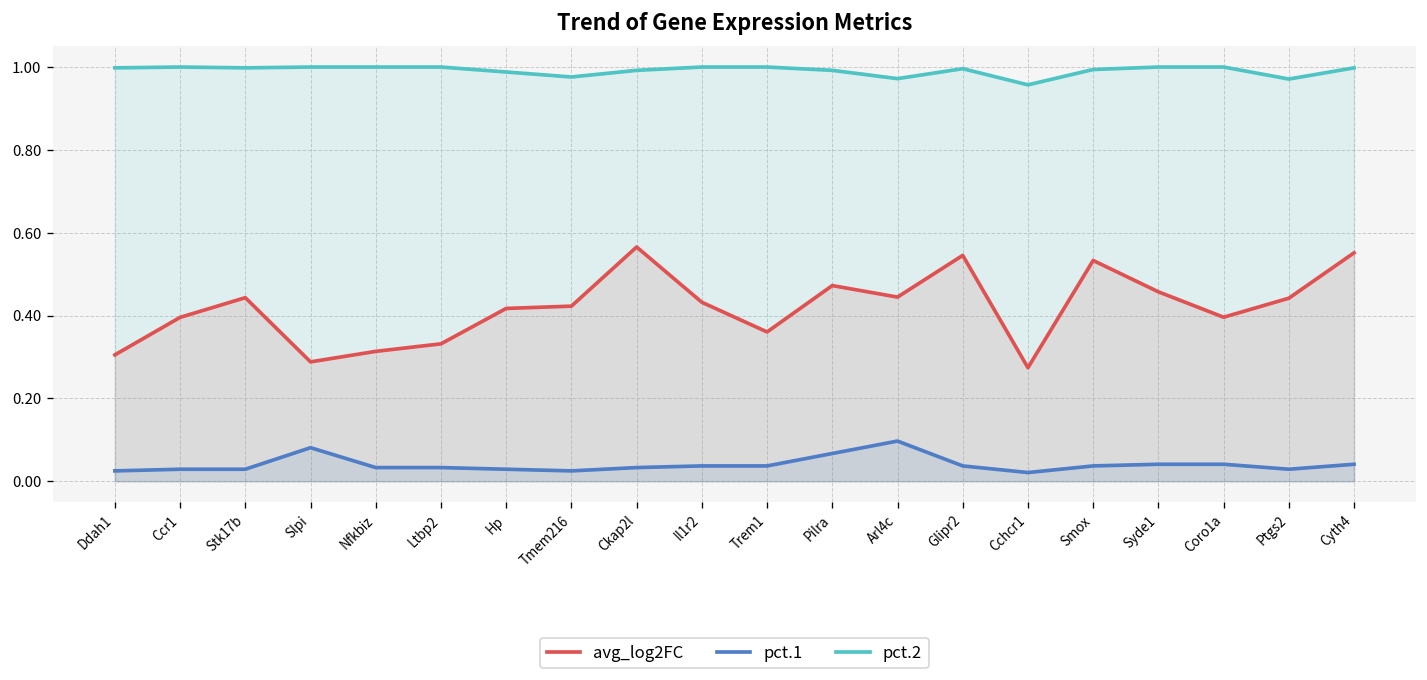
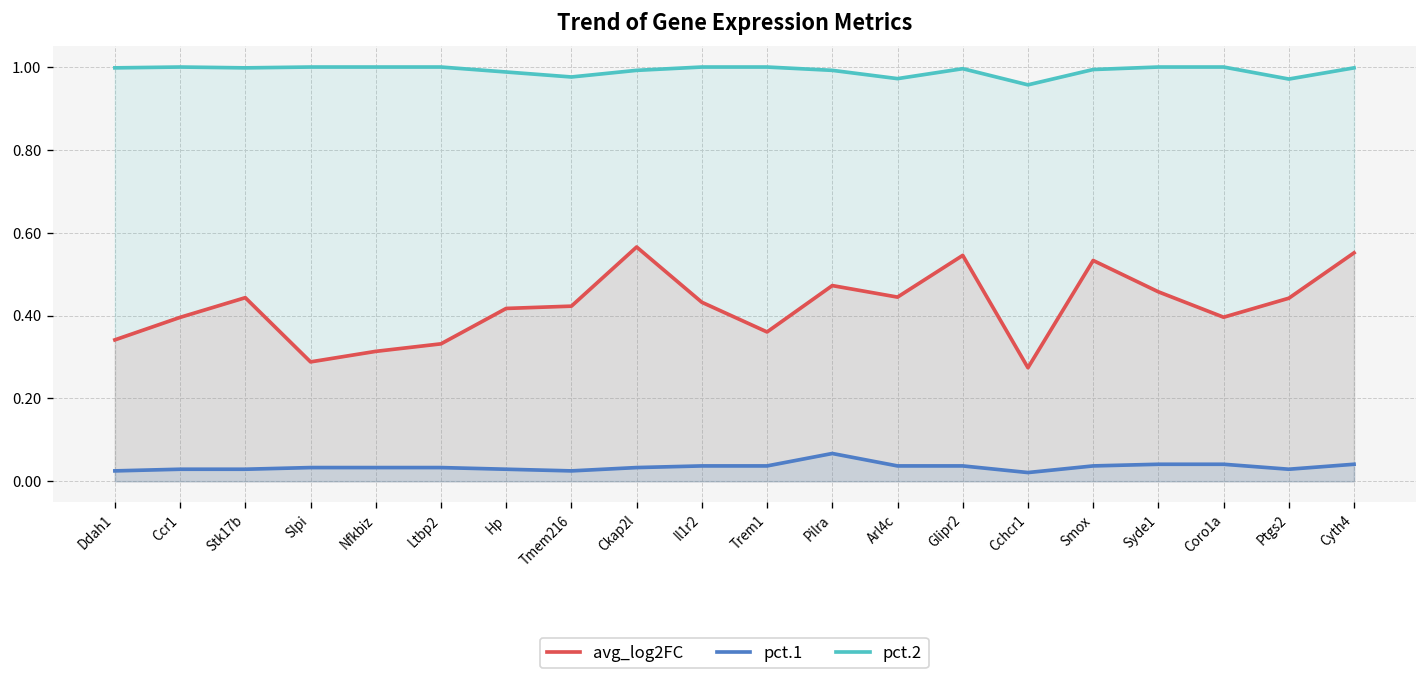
  {
    "avg_log2FC": {
-     "Ddah1": 0.31,
+     "Ddah1": 0.34,
      "Ccr1": 0.40,
      "Stk17b": 0.44,
      "Slpi": 0.29,
      "Nfkbiz": 0.31,
      "Ltbp2": 0.33,
      "Hp": 0.42,
      "Tmem216": 0.42,
      "Ckap2l": 0.57,
      "Il1r2": 0.43,
      "Trem1": 0.36,
      "Pilra": 0.47,
      "Arl4c": 0.44,
      "Glipr2": 0.55,
      "Cchcr1": 0.27,
      "Smox": 0.53,
      "Syde1": 0.46,
      "Coro1a": 0.40,
      "Ptgs2": 0.44,
      "Cyth4": 0.55
    },
    "pct.1": {
      "Ddah1": 0.03,
      "Ccr1": 0.03,
      "Stk17b": 0.03,
-     "Slpi": 0.08,
+     "Slpi": 0.03,
      "Nfkbiz": 0.03,
      "Ltbp2": 0.03,
      "Hp": 0.03,
      "Tmem216": 0.03,
      "Ckap2l": 0.03,
      "Il1r2": 0.04,
      "Trem1": 0.04,
      "Pilra": 0.07,
-     "Arl4c": 0.10,
+     "Arl4c": 0.04,
      "Glipr2": 0.04,
      "Cchcr1": 0.02,
      "Smox": 0.04,
      "Syde1": 0.04,
      "Coro1a": 0.04,
      "Ptgs2": 0.03,
      "Cyth4": 0.04
    },
    "pct.2": {
      "Ddah1": 1.00,
      "Ccr1": 1.00,
      "Stk17b": 1.00,
      "Slpi": 1.00,
      "Nfkbiz": 1.00,
      "Ltbp2": 1.00,
      "Hp": 0.99,
      "Tmem216": 0.98,
      "Ckap2l": 0.99,
      "Il1r2": 1.00,
      "Trem1": 1.00,
      "Pilra": 0.99,
      "Arl4c": 0.97,
      "Glipr2": 1.00,
      "Cchcr1": 0.96,
      "Smox": 0.99,
      "Syde1": 1.00,
      "Coro1a": 1.00,
      "Ptgs2": 0.97,
      "Cyth4": 1.00
    }
  }
